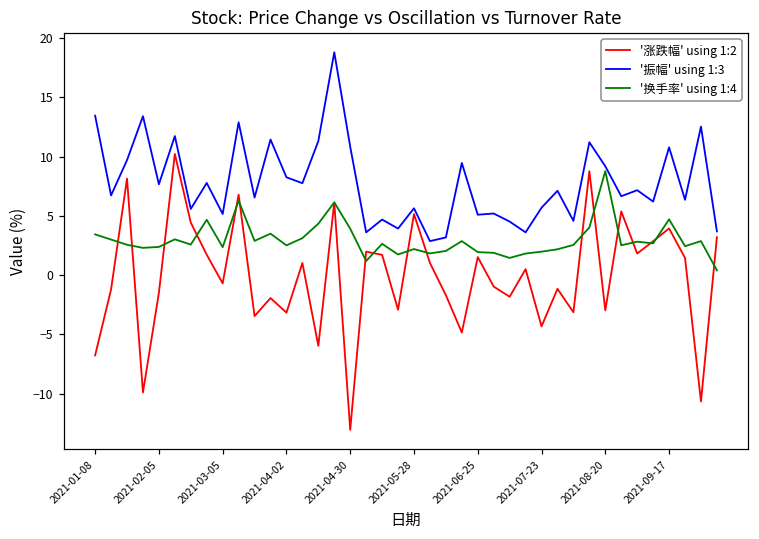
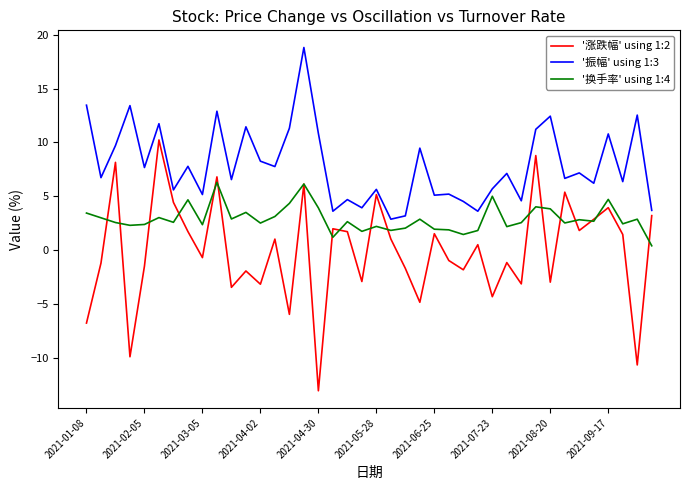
  {
    "'涨跌幅' using 1:2": {
      "2021-01-08": -6.8,
      "2021-02-05": -1.5,
      "2021-03-05": -0.7,
      "2021-04-02": -3.2,
      "2021-04-30": -13.1,
      "2021-05-28": 5.2,
      "2021-06-25": 1.5,
      "2021-07-23": -4.3,
      "2021-08-20": -3.0,
      "2021-09-17": 3.9
    },
    "'振幅' using 1:3": {
      "2021-01-08": 13.5,
      "2021-02-05": 7.7,
      "2021-03-05": 5.2,
      "2021-04-02": 8.3,
      "2021-04-30": 10.8,
      "2021-05-28": 5.6,
      "2021-06-25": 5.1,
      "2021-07-23": 5.7,
-     "2021-08-20": 9.2,
+     "2021-08-20": 12.4,
      "2021-09-17": 10.8
    },
    "'换手率' using 1:4": {
      "2021-01-08": 3.4,
      "2021-02-05": 2.4,
      "2021-03-05": 2.4,
      "2021-04-02": 2.5,
      "2021-04-30": 3.9,
      "2021-05-28": 2.2,
      "2021-06-25": 1.9,
-     "2021-07-23": 2.0,
-     "2021-08-20": 8.8,
+     "2021-07-23": 5.0,
+     "2021-08-20": 3.8,
      "2021-09-17": 4.7
    }
  }
